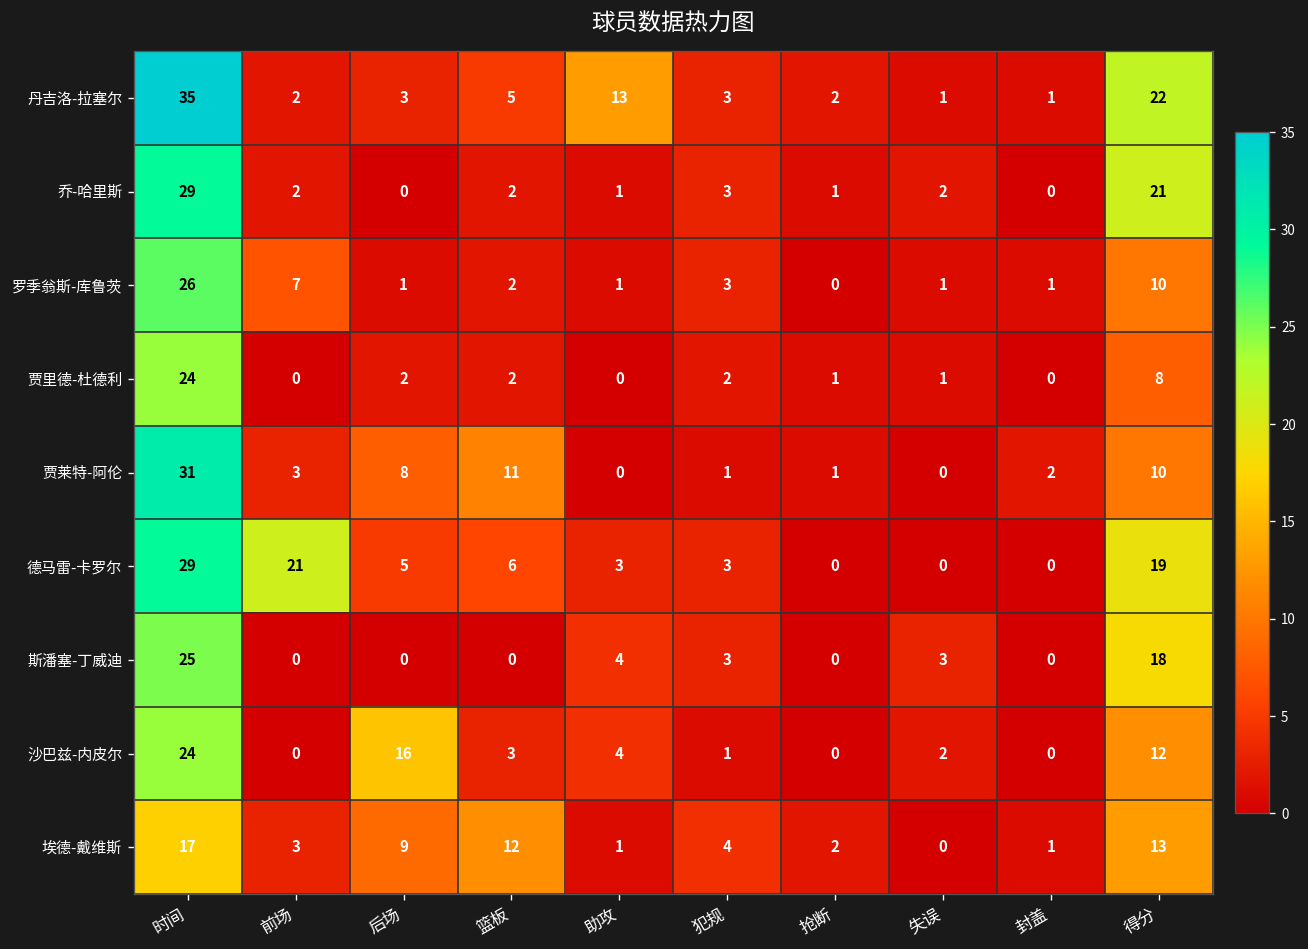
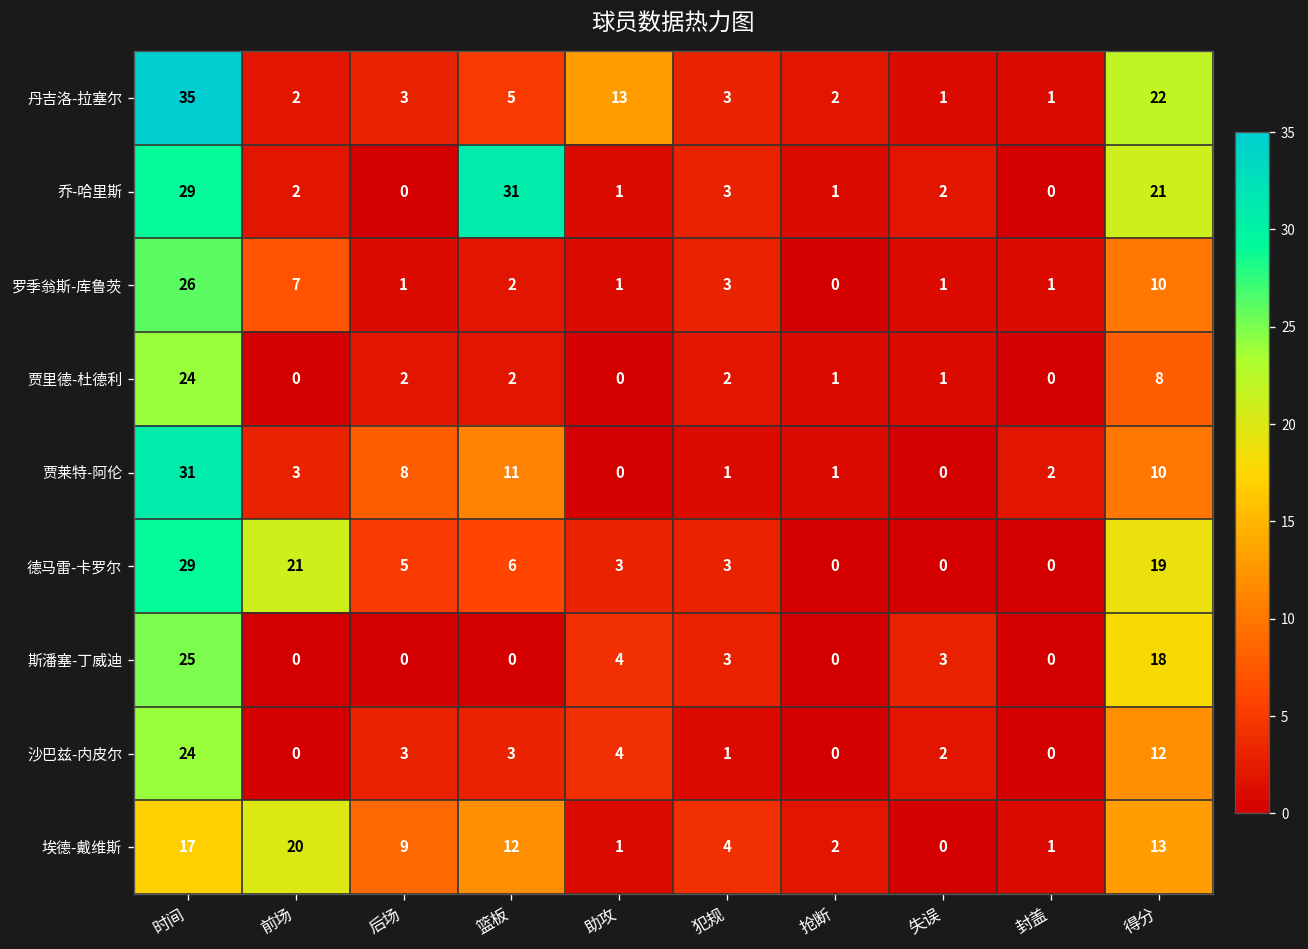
  {
    "丹吉洛-拉塞尔": {
      "时间": 35,
      "前场": 2,
      "后场": 3,
      "篮板": 5,
      "助攻": 13,
      "犯规": 3,
      "抢断": 2,
      "失误": 1,
      "封盖": 1,
      "得分": 22
    },
    "乔-哈里斯": {
      "时间": 29,
      "前场": 2,
      "后场": 0,
-     "篮板": 2,
+     "篮板": 31,
      "助攻": 1,
      "犯规": 3,
      "抢断": 1,
      "失误": 2,
      "封盖": 0,
      "得分": 21
    },
    "罗季翁斯-库鲁茨": {
      "时间": 26,
      "前场": 7,
      "后场": 1,
      "篮板": 2,
      "助攻": 1,
      "犯规": 3,
      "抢断": 0,
      "失误": 1,
      "封盖": 1,
      "得分": 10
    },
    "贾里德-杜德利": {
      "时间": 24,
      "前场": 0,
      "后场": 2,
      "篮板": 2,
      "助攻": 0,
      "犯规": 2,
      "抢断": 1,
      "失误": 1,
      "封盖": 0,
      "得分": 8
    },
    "贾莱特-阿伦": {
      "时间": 31,
      "前场": 3,
      "后场": 8,
      "篮板": 11,
      "助攻": 0,
      "犯规": 1,
      "抢断": 1,
      "失误": 0,
      "封盖": 2,
      "得分": 10
    },
    "德马雷-卡罗尔": {
      "时间": 29,
      "前场": 21,
      "后场": 5,
      "篮板": 6,
      "助攻": 3,
      "犯规": 3,
      "抢断": 0,
      "失误": 0,
      "封盖": 0,
      "得分": 19
    },
    "斯潘塞-丁威迪": {
      "时间": 25,
      "前场": 0,
      "后场": 0,
      "篮板": 0,
      "助攻": 4,
      "犯规": 3,
      "抢断": 0,
      "失误": 3,
      "封盖": 0,
      "得分": 18
    },
    "沙巴兹-内皮尔": {
      "时间": 24,
      "前场": 0,
-     "后场": 16,
+     "后场": 3,
      "篮板": 3,
      "助攻": 4,
      "犯规": 1,
      "抢断": 0,
      "失误": 2,
      "封盖": 0,
      "得分": 12
    },
    "埃德-戴维斯": {
      "时间": 17,
-     "前场": 3,
+     "前场": 20,
      "后场": 9,
      "篮板": 12,
      "助攻": 1,
      "犯规": 4,
      "抢断": 2,
      "失误": 0,
      "封盖": 1,
      "得分": 13
    }
  }
